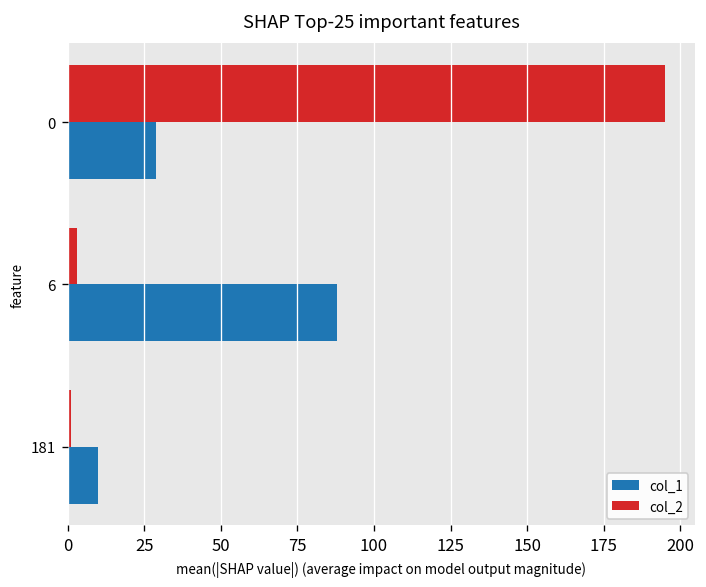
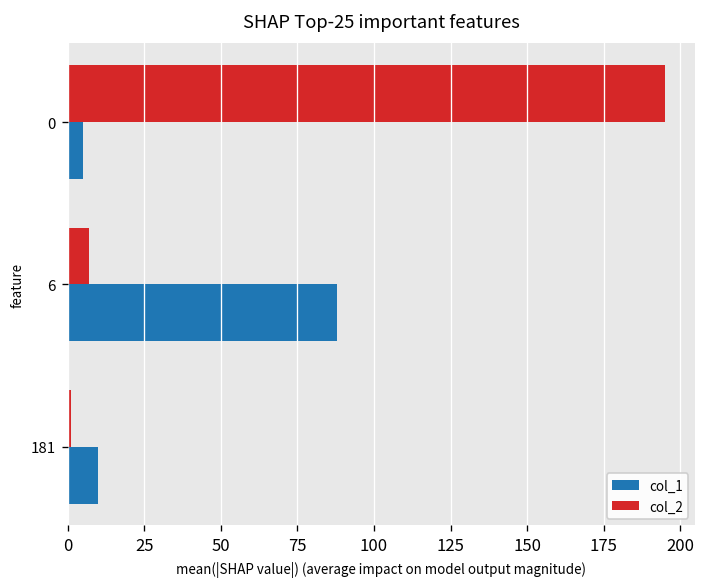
  {
    "col_1": {
-     "0": 29,
+     "0": 5,
      "6": 88,
      "181": 10
    },
    "col_2": {
      "0": 195,
-     "6": 3,
+     "6": 7,
      "181": 1
    }
  }
